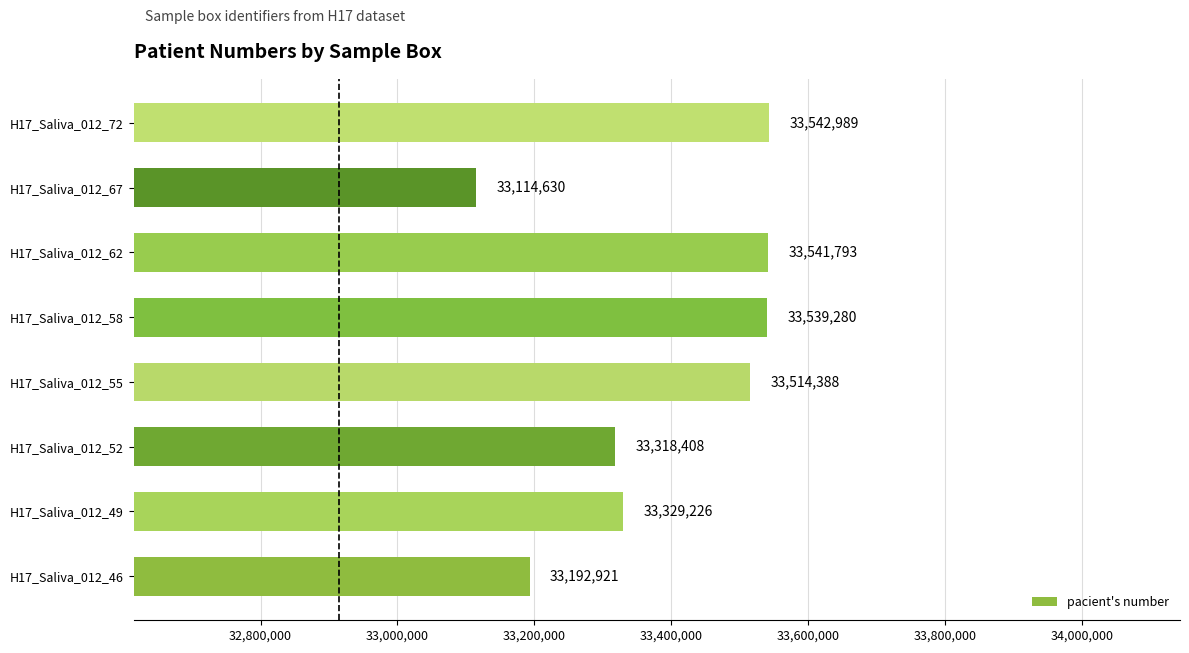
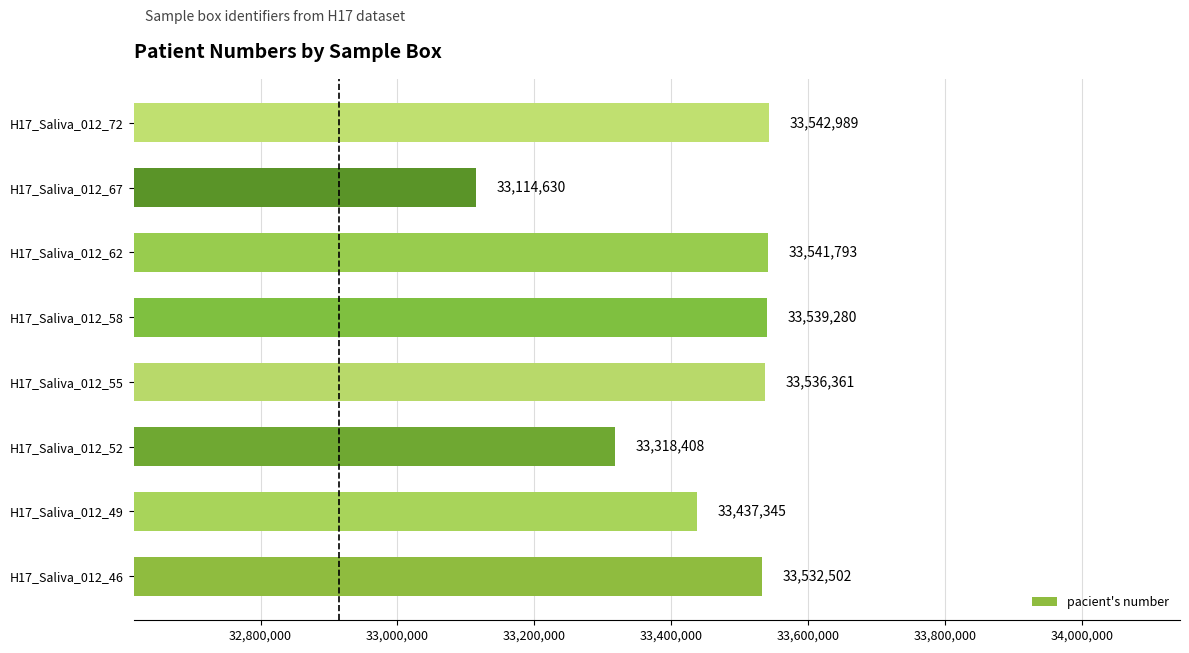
  {
    "H17_Saliva_012_72": "33,542,989",
    "H17_Saliva_012_67": "33,114,630",
    "H17_Saliva_012_62": "33,541,793",
    "H17_Saliva_012_58": "33,539,280",
-   "H17_Saliva_012_55": "33,514,388",
+   "H17_Saliva_012_55": "33,536,361",
    "H17_Saliva_012_52": "33,318,408",
-   "H17_Saliva_012_49": "33,329,226",
-   "H17_Saliva_012_46": "33,192,921"
+   "H17_Saliva_012_49": "33,437,345",
+   "H17_Saliva_012_46": "33,532,502"
  }
